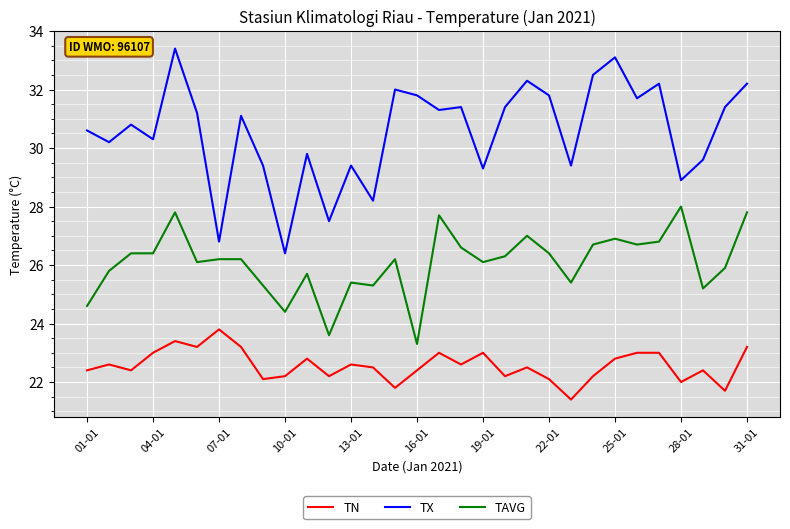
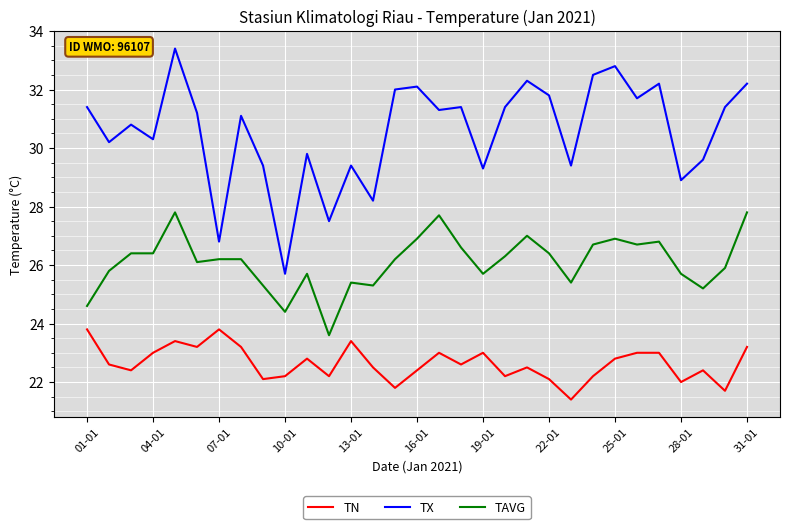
  {
    "TN": {
-     "01-01": 22.4,
+     "01-01": 23.8,
      "04-01": 23.0,
      "07-01": 23.8,
      "10-01": 22.2,
-     "13-01": 22.6,
+     "13-01": 23.4,
      "16-01": 22.4,
      "19-01": 23.0,
      "22-01": 22.1,
      "25-01": 22.8,
      "28-01": 22.0,
      "31-01": 23.2
    },
    "TX": {
-     "01-01": 30.6,
+     "01-01": 31.4,
      "04-01": 30.3,
      "07-01": 26.8,
-     "10-01": 26.4,
+     "10-01": 25.7,
      "13-01": 29.4,
-     "16-01": 31.8,
+     "16-01": 32.1,
      "19-01": 29.3,
      "22-01": 31.8,
-     "25-01": 33.1,
+     "25-01": 32.8,
      "28-01": 28.9,
      "31-01": 32.2
    },
    "TAVG": {
      "01-01": 24.6,
      "04-01": 26.4,
      "07-01": 26.2,
      "10-01": 24.4,
      "13-01": 25.4,
-     "16-01": 23.3,
-     "19-01": 26.1,
+     "16-01": 26.9,
+     "19-01": 25.7,
      "22-01": 26.4,
      "25-01": 26.9,
-     "28-01": 28.0,
+     "28-01": 25.7,
      "31-01": 27.8
    }
  }
